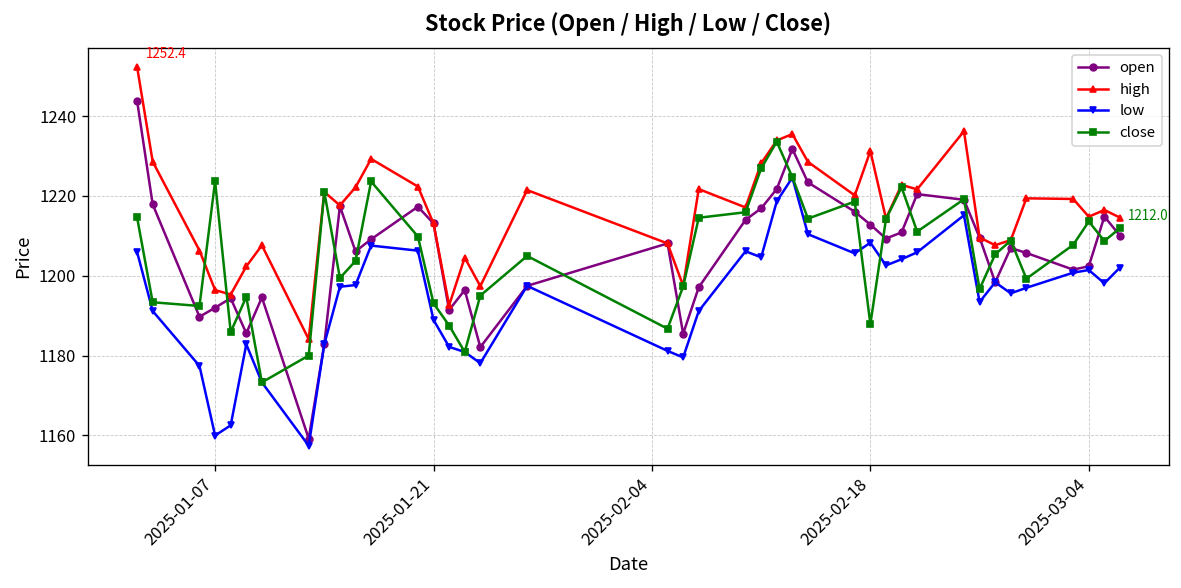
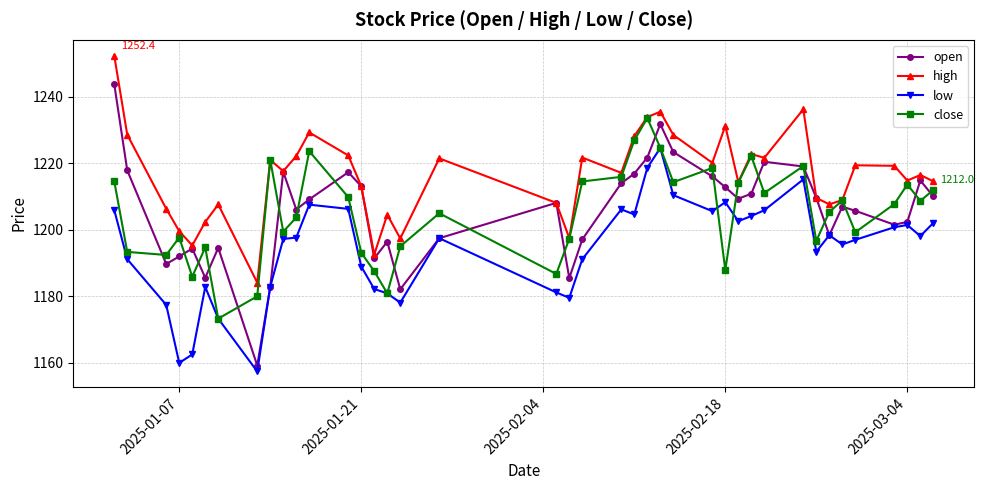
  {
    "open": {
      "2025-01-07": 1192,
      "2025-02-18": 1213,
      "2025-03-04": 1202
    },
    "high": {
-     "2025-01-07": 1196,
+     "2025-01-07": 1200,
      "2025-02-18": 1231,
      "2025-03-04": 1215
    },
    "low": {
      "2025-01-07": 1160,
      "2025-01-21": 1189,
      "2025-02-18": 1208,
      "2025-03-04": 1201
    },
    "close": {
-     "2025-01-07": 1224,
+     "2025-01-07": 1198,
      "2025-01-21": 1193,
      "2025-02-18": 1188,
      "2025-03-04": 1214
    }
  }
